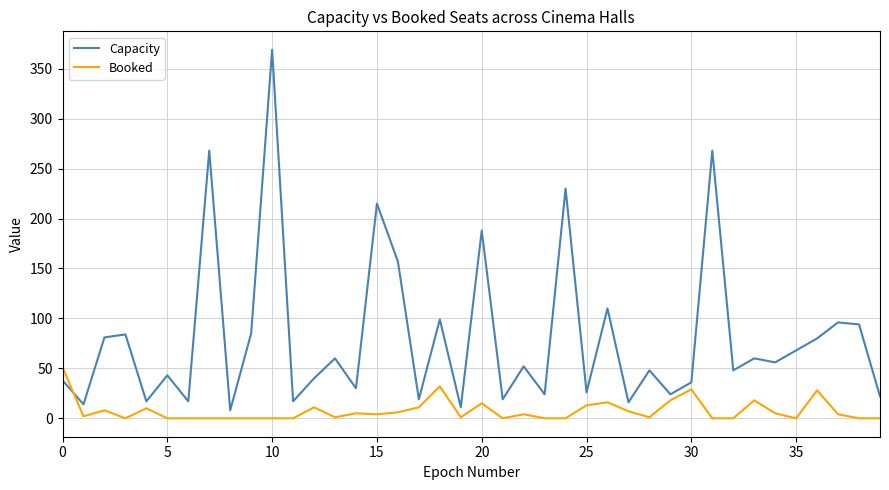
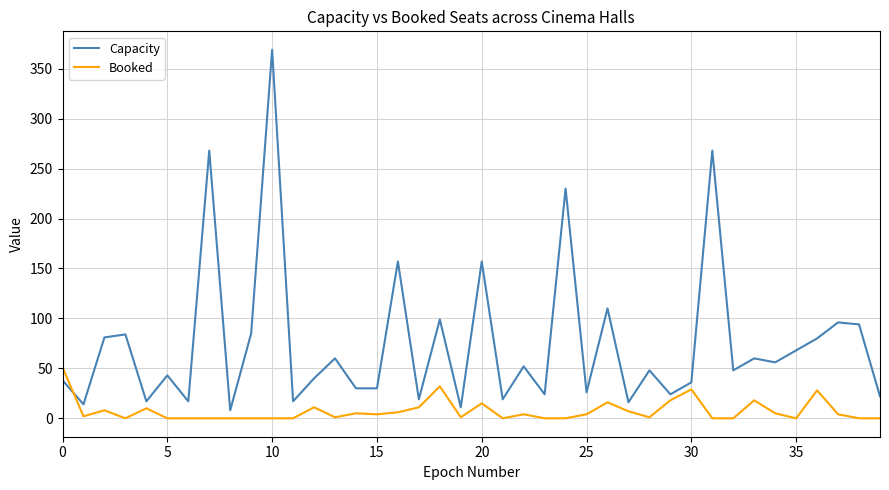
  {
    "Capacity": {
      "0": 40,
      "5": 40,
      "10": 370,
-     "15": 220,
-     "20": 190,
+     "15": 30,
+     "20": 160,
      "25": 30,
      "30": 40,
      "35": 70
    },
    "Booked": {
      "0": 50,
      "5": 0,
      "10": 0,
      "15": 0,
      "20": 20,
-     "25": 10,
+     "25": 0,
      "30": 30,
      "35": 0
    }
  }
